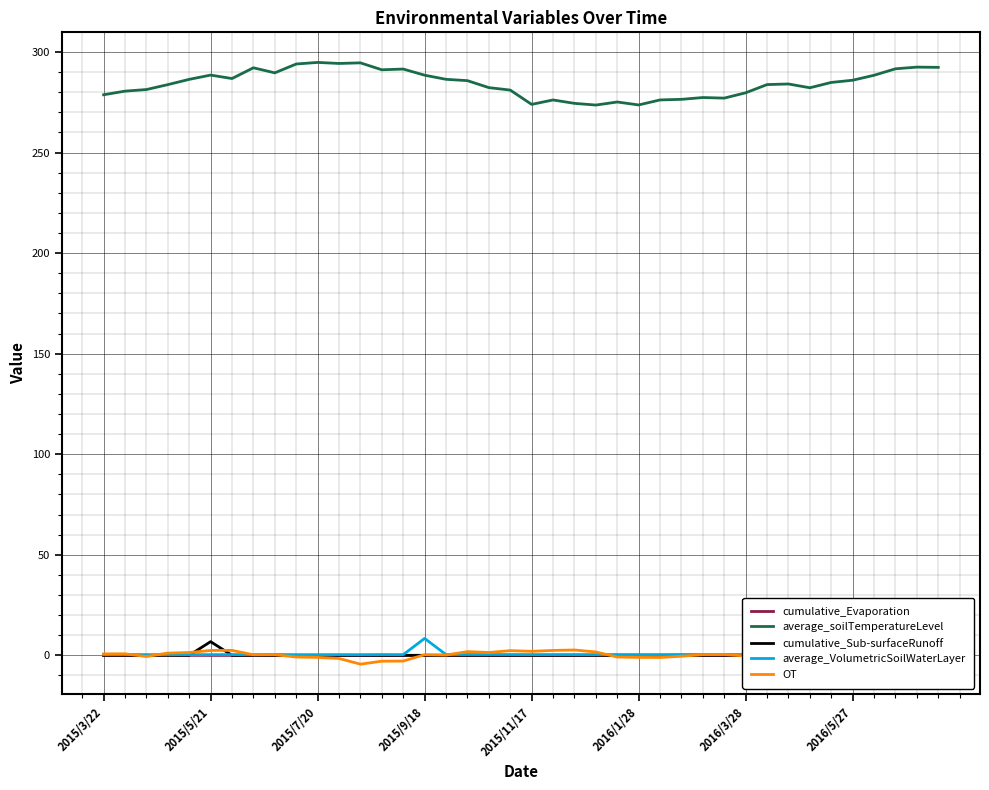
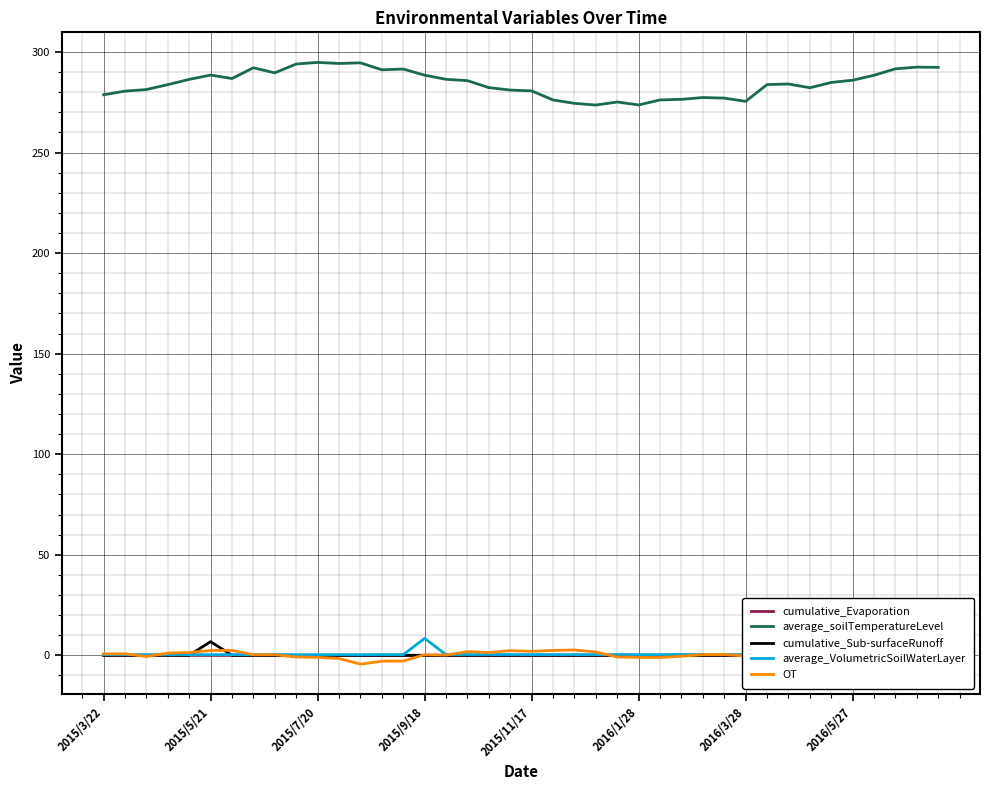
  {
    "average_soilTemperatureLevel": {
      "2015/3/22": 279,
      "2015/5/21": 289,
      "2015/7/20": 295,
      "2015/9/18": 288,
-     "2015/11/17": 274,
+     "2015/11/17": 281,
      "2016/1/28": 274,
-     "2016/3/28": 280,
+     "2016/3/28": 275,
      "2016/5/27": 286
    },
    "cumulative_Sub-surfaceRunoff": {
      "2015/5/21": 7
    },
    "average_VolumetricSoilWaterLayer": {
      "2015/9/18": 8
    },
    "OT": {
      "2015/5/21": 2,
      "2015/11/17": 2
    }
  }
